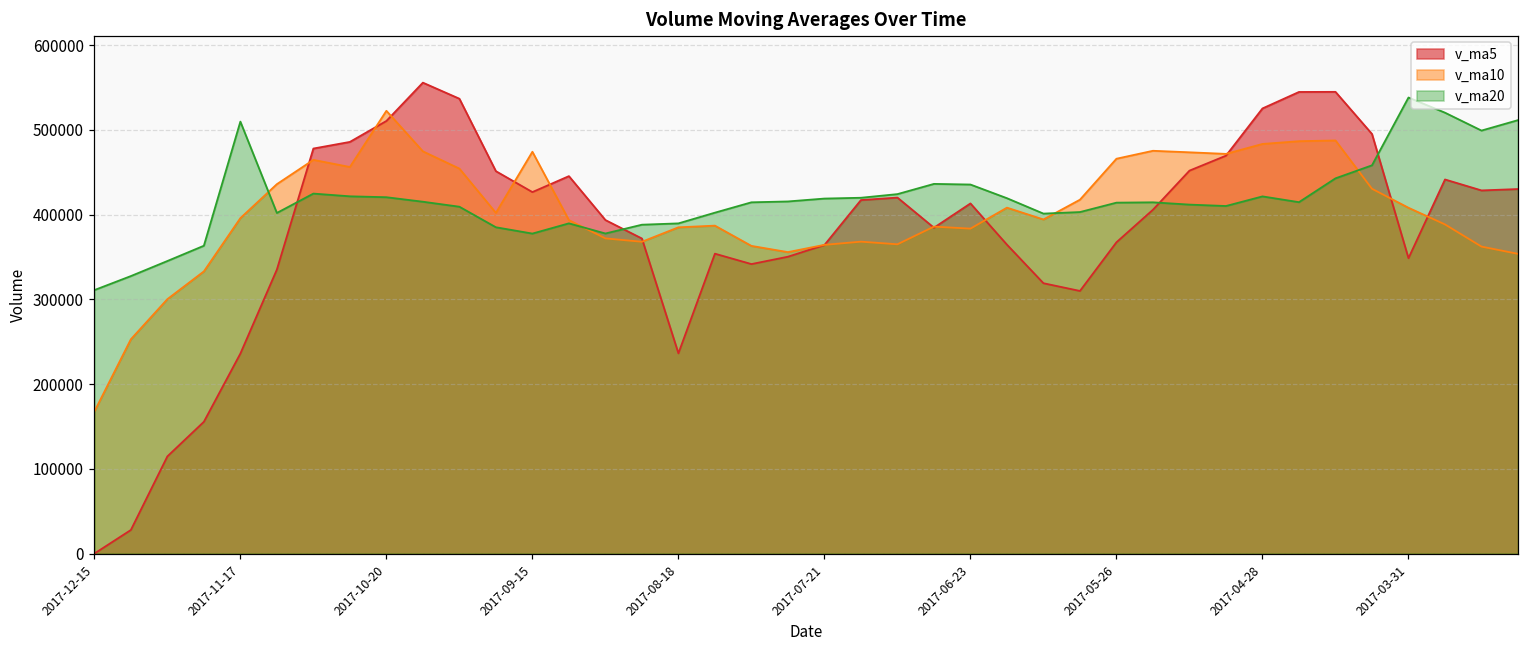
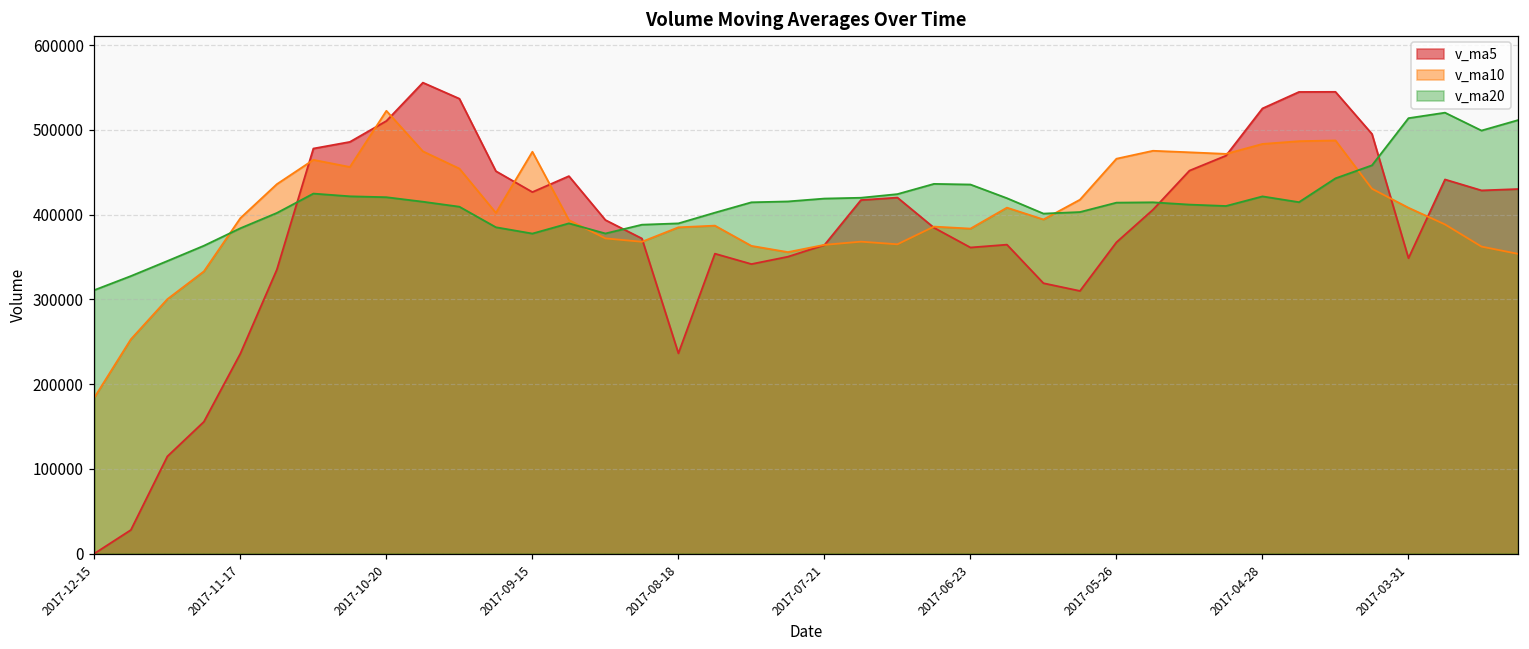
  {
    "v_ma5": {
      "2017-12-15": 0,
      "2017-11-17": 240000,
      "2017-10-20": 510000,
      "2017-09-15": 430000,
      "2017-08-18": 240000,
-     "2017-06-23": 410000,
+     "2017-06-23": 360000,
      "2017-05-26": 370000,
      "2017-04-28": 530000,
      "2017-03-31": 350000
    },
    "v_ma10": {
-     "2017-12-15": 170000,
+     "2017-12-15": 180000,
      "2017-11-17": 400000,
      "2017-10-20": 520000,
      "2017-09-15": 470000,
      "2017-08-18": 390000,
      "2017-06-23": 380000,
      "2017-05-26": 470000,
      "2017-04-28": 480000,
      "2017-03-31": 410000
    },
    "v_ma20": {
      "2017-12-15": 310000,
-     "2017-11-17": 510000,
+     "2017-11-17": 380000,
      "2017-10-20": 420000,
      "2017-09-15": 380000,
      "2017-08-18": 390000,
      "2017-07-21": 420000,
      "2017-06-23": 440000,
      "2017-05-26": 410000,
      "2017-04-28": 420000,
-     "2017-03-31": 540000
+     "2017-03-31": 510000
    }
  }
